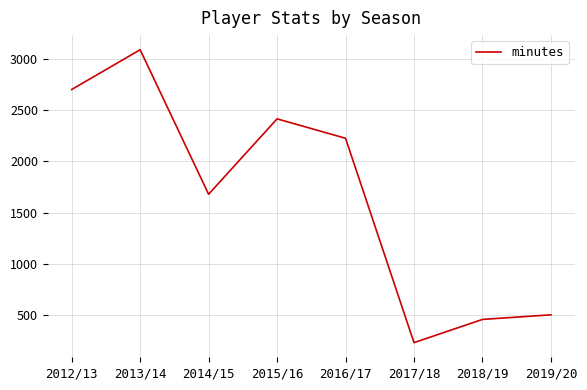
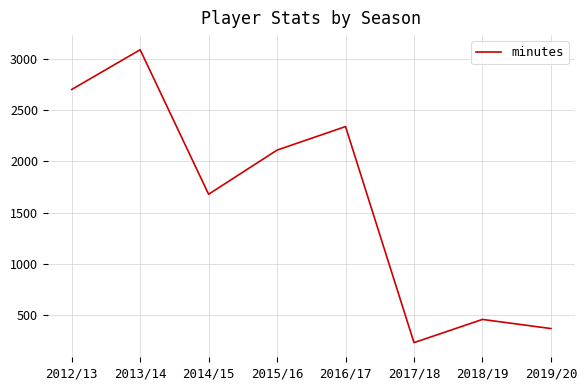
  {
    "2012/13": 2700,
    "2013/14": 3090,
    "2014/15": 1680,
-   "2015/16": 2410,
-   "2016/17": 2220,
+   "2015/16": 2110,
+   "2016/17": 2340,
    "2017/18": 230,
    "2018/19": 460,
-   "2019/20": 510
+   "2019/20": 370
  }
